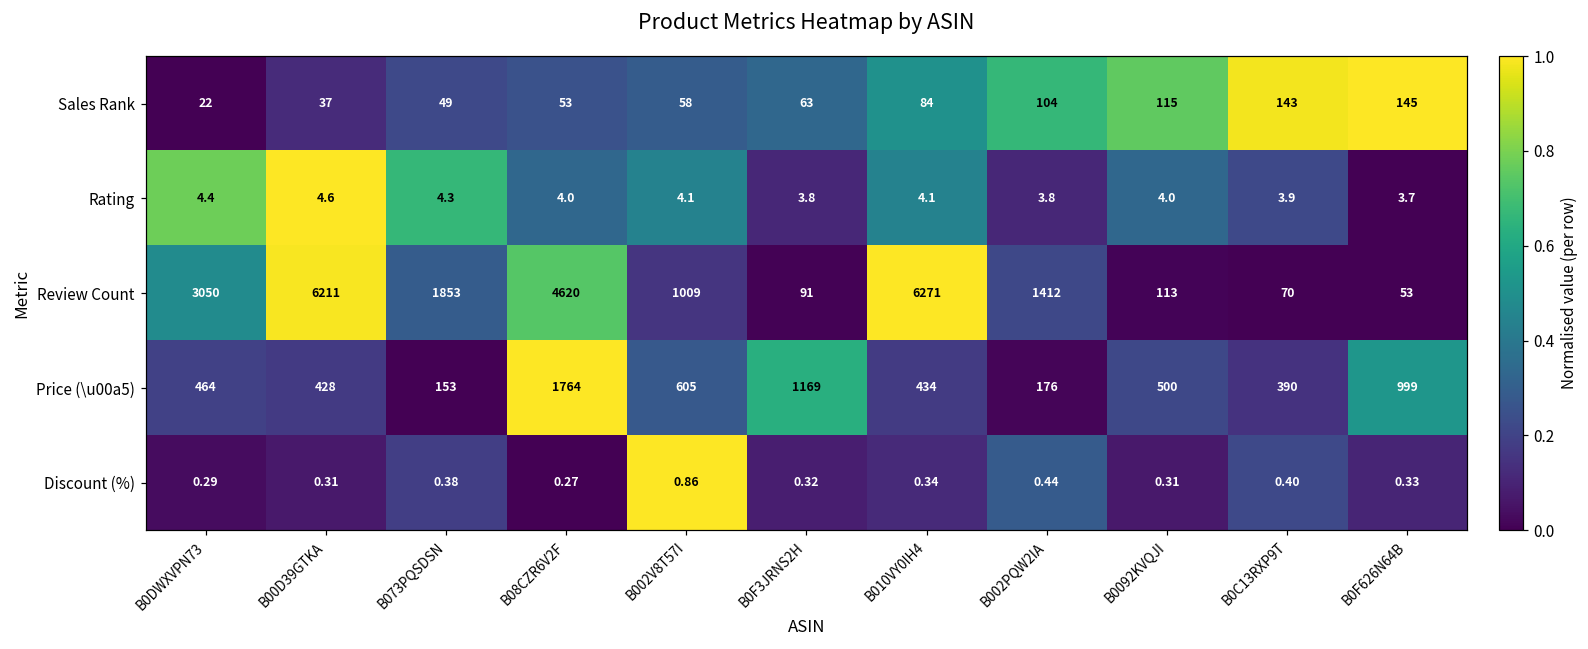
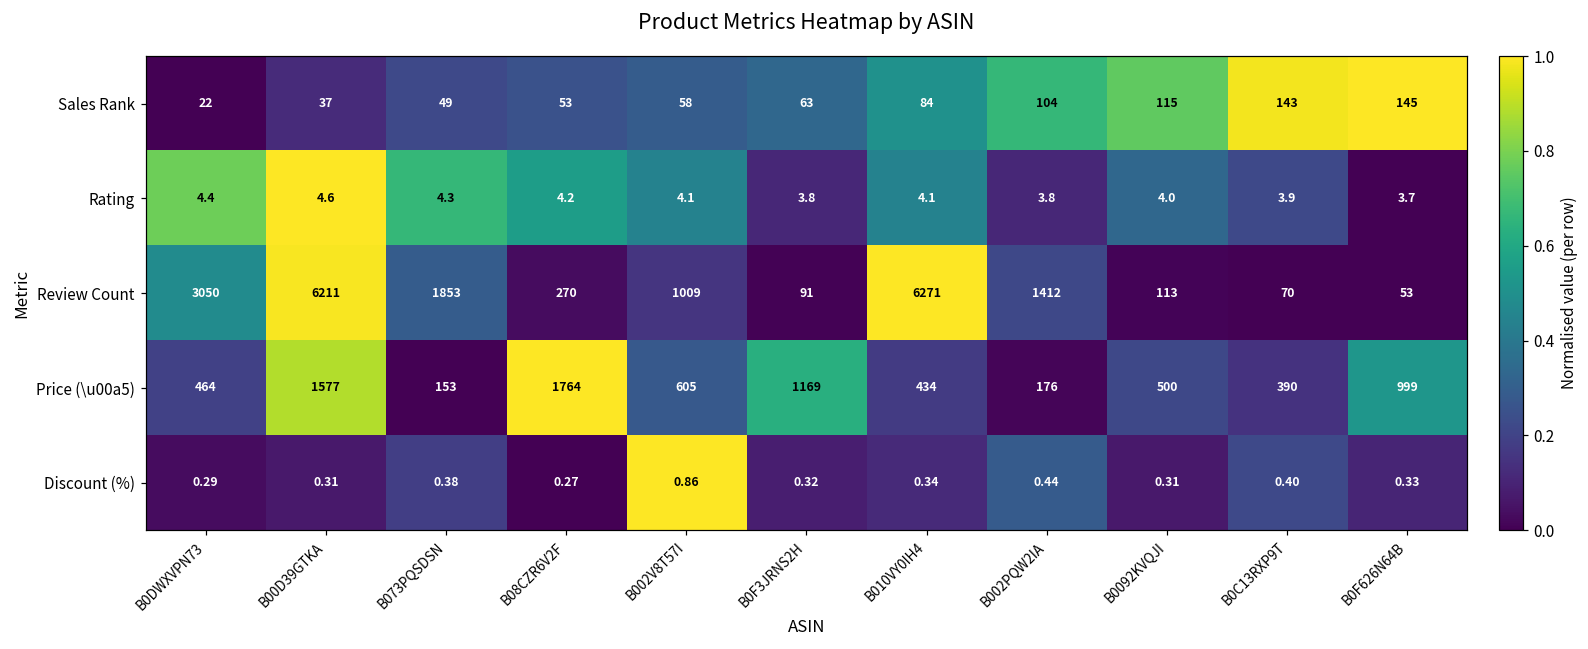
  {
    "Sales Rank": {
      "B0DWXVPN73": 22,
      "B00D39GTKA": 37,
      "B073PQSDSN": 49,
      "B08CZR6V2F": 53,
      "B002V8T57I": 58,
      "B0F3JRNS2H": 63,
      "B010VY0IH4": 84,
      "B002PQW2IA": 104,
      "B0092KVQJI": 115,
      "B0C13RXP9T": 143,
      "B0F626N64B": 145
    },
    "Rating": {
      "B0DWXVPN73": 4.4,
      "B00D39GTKA": 4.6,
      "B073PQSDSN": 4.3,
-     "B08CZR6V2F": 4.0,
+     "B08CZR6V2F": 4.2,
      "B002V8T57I": 4.1,
      "B0F3JRNS2H": 3.8,
      "B010VY0IH4": 4.1,
      "B002PQW2IA": 3.8,
      "B0092KVQJI": 4.0,
      "B0C13RXP9T": 3.9,
      "B0F626N64B": 3.7
    },
    "Review Count": {
      "B0DWXVPN73": 3050,
      "B00D39GTKA": 6211,
      "B073PQSDSN": 1853,
-     "B08CZR6V2F": 4620,
+     "B08CZR6V2F": 270,
      "B002V8T57I": 1009,
      "B0F3JRNS2H": 91,
      "B010VY0IH4": 6271,
      "B002PQW2IA": 1412,
      "B0092KVQJI": 113,
      "B0C13RXP9T": 70,
      "B0F626N64B": 53
    },
    "Price (\\u00a5)": {
      "B0DWXVPN73": 464,
-     "B00D39GTKA": 428,
+     "B00D39GTKA": 1577,
      "B073PQSDSN": 153,
      "B08CZR6V2F": 1764,
      "B002V8T57I": 605,
      "B0F3JRNS2H": 1169,
      "B010VY0IH4": 434,
      "B002PQW2IA": 176,
      "B0092KVQJI": 500,
      "B0C13RXP9T": 390,
      "B0F626N64B": 999
    },
    "Discount (%)": {
      "B0DWXVPN73": 0.29,
      "B00D39GTKA": 0.31,
      "B073PQSDSN": 0.38,
      "B08CZR6V2F": 0.27,
      "B002V8T57I": 0.86,
      "B0F3JRNS2H": 0.32,
      "B010VY0IH4": 0.34,
      "B002PQW2IA": 0.44,
      "B0092KVQJI": 0.31,
      "B0C13RXP9T": 0.40,
      "B0F626N64B": 0.33
    }
  }
